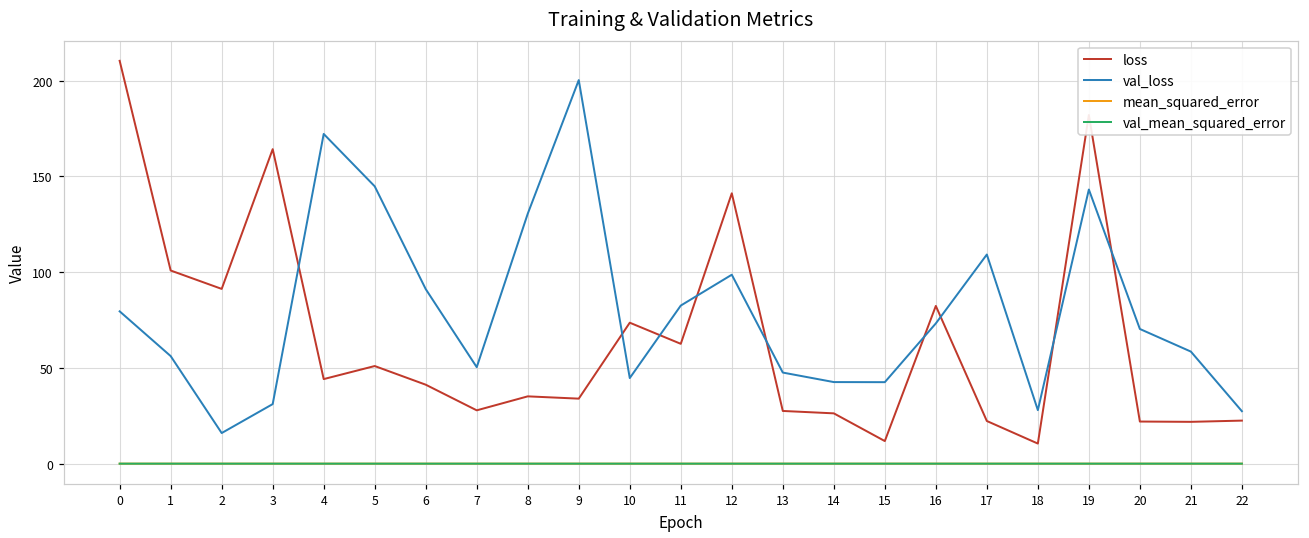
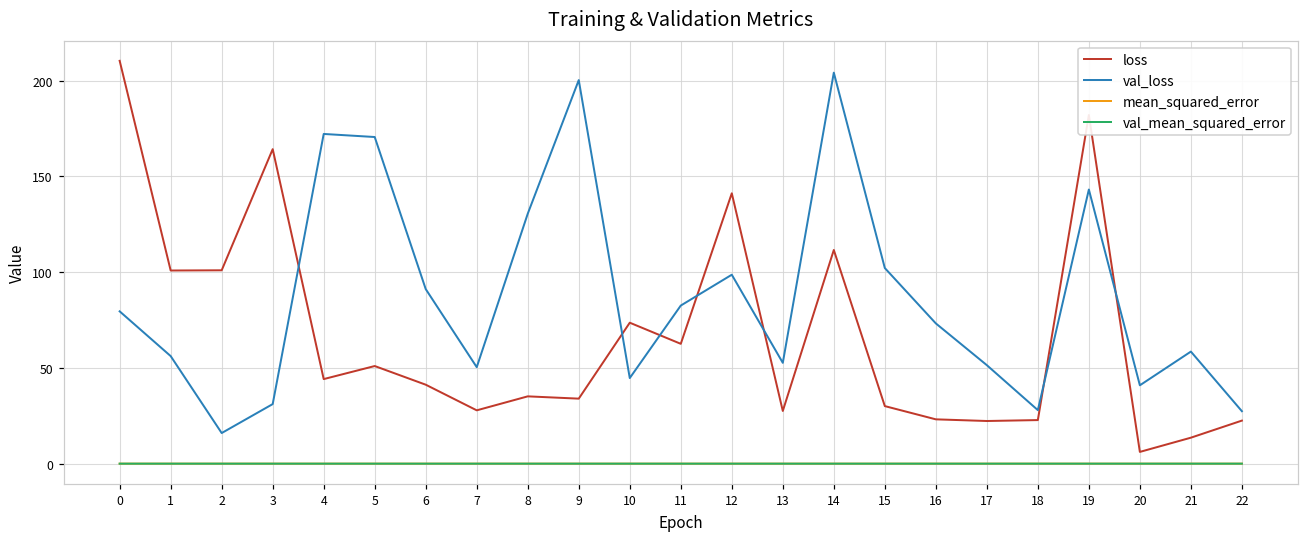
  {
    "loss": {
      "0": 210,
      "1": 101,
-     "2": 91,
+     "2": 101,
      "3": 164,
      "4": 44,
      "5": 51,
      "6": 41,
      "7": 28,
      "8": 35,
      "9": 34,
      "10": 74,
      "11": 63,
      "12": 141,
      "13": 28,
-     "14": 26,
-     "15": 12,
-     "16": 82,
+     "14": 112,
+     "15": 30,
+     "16": 23,
      "17": 22,
-     "18": 10,
-     "20": 22,
-     "21": 22,
+     "18": 23,
+     "20": 6,
+     "21": 14,
      "22": 22
    },
    "val_loss": {
      "0": 80,
      "1": 56,
      "2": 16,
      "3": 31,
      "4": 172,
-     "5": 145,
+     "5": 171,
      "6": 91,
      "7": 50,
      "8": 131,
      "9": 200,
      "10": 45,
      "11": 83,
      "12": 99,
-     "13": 48,
-     "14": 43,
-     "15": 43,
+     "13": 53,
+     "14": 204,
+     "15": 102,
      "16": 73,
-     "17": 109,
+     "17": 51,
      "18": 28,
      "19": 143,
-     "20": 70,
+     "20": 41,
      "21": 59,
      "22": 27
    },
    "val_mean_squared_error": {
      "0": 0,
      "1": 0,
      "2": 0,
      "3": 0,
      "4": 0,
      "5": 0,
      "6": 0,
      "7": 0,
      "8": 0,
      "9": 0,
      "10": 0,
      "11": 0,
      "12": 0,
      "13": 0,
      "14": 0,
      "15": 0,
      "16": 0,
      "17": 0,
      "18": 0,
      "19": 0,
      "20": 0,
      "21": 0,
      "22": 0
    }
  }
